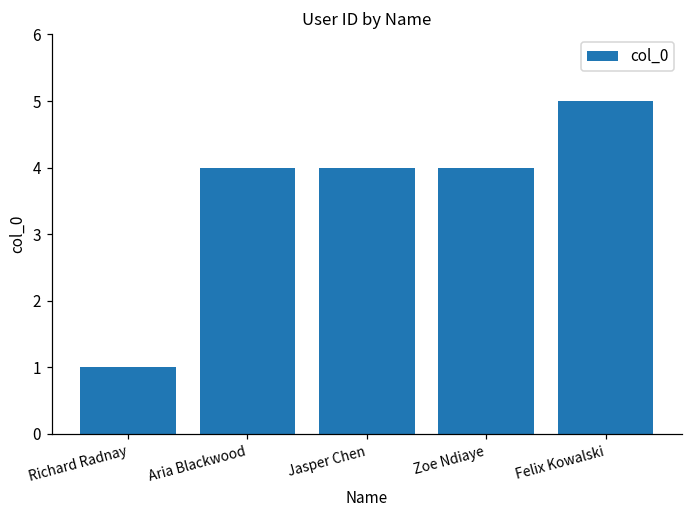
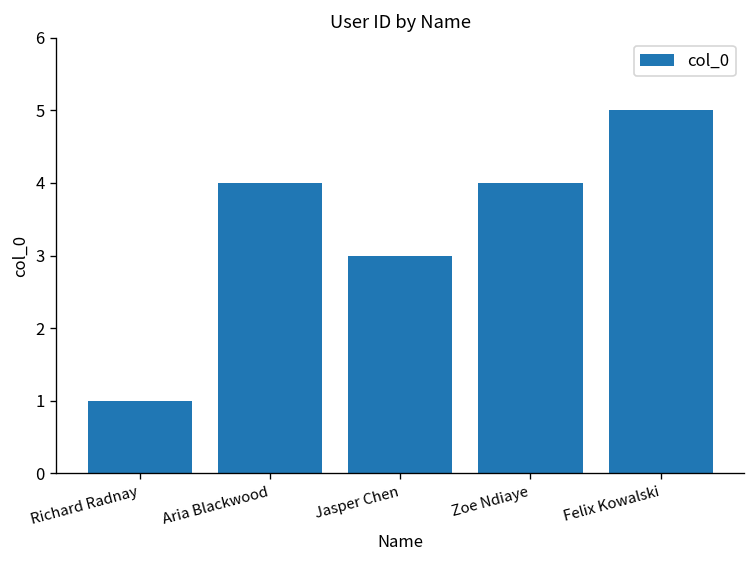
  {
    "Richard Radnay": 1,
    "Aria Blackwood": 4,
-   "Jasper Chen": 4,
+   "Jasper Chen": 3,
    "Zoe Ndiaye": 4,
    "Felix Kowalski": 5
  }
